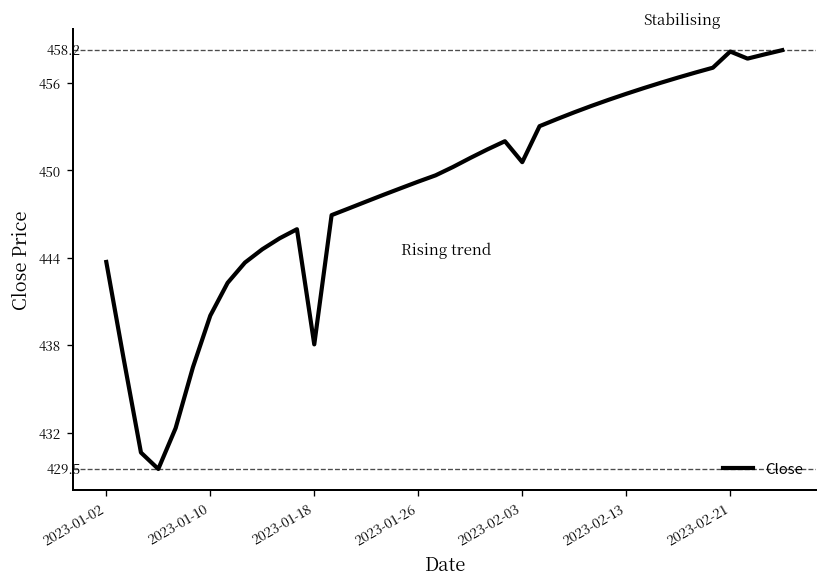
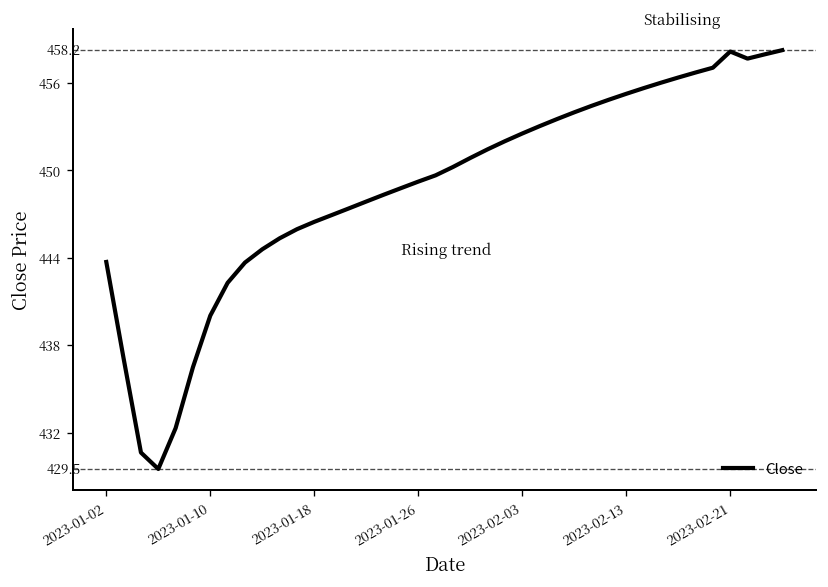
  {
    "2023-01-02": 443.7,
    "2023-01-10": 440.0,
-   "2023-01-18": 438.0,
+   "2023-01-18": 446.5,
    "2023-01-26": 449.2,
-   "2023-02-03": 450.5,
+   "2023-02-03": 452.5,
    "2023-02-13": 455.2,
    "2023-02-21": 458.1
  }
